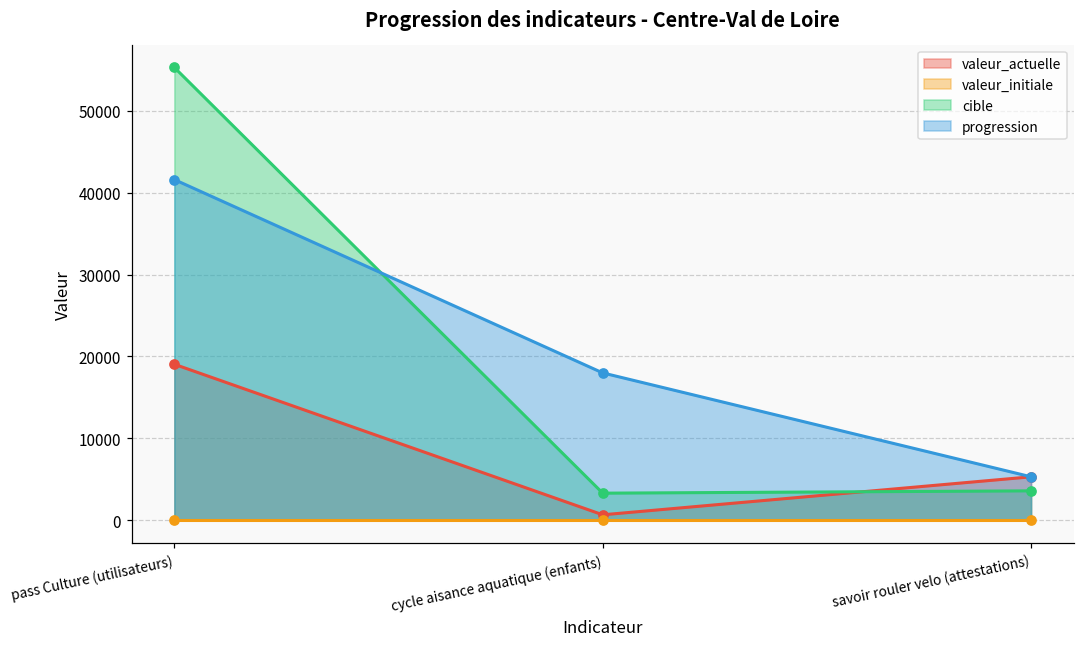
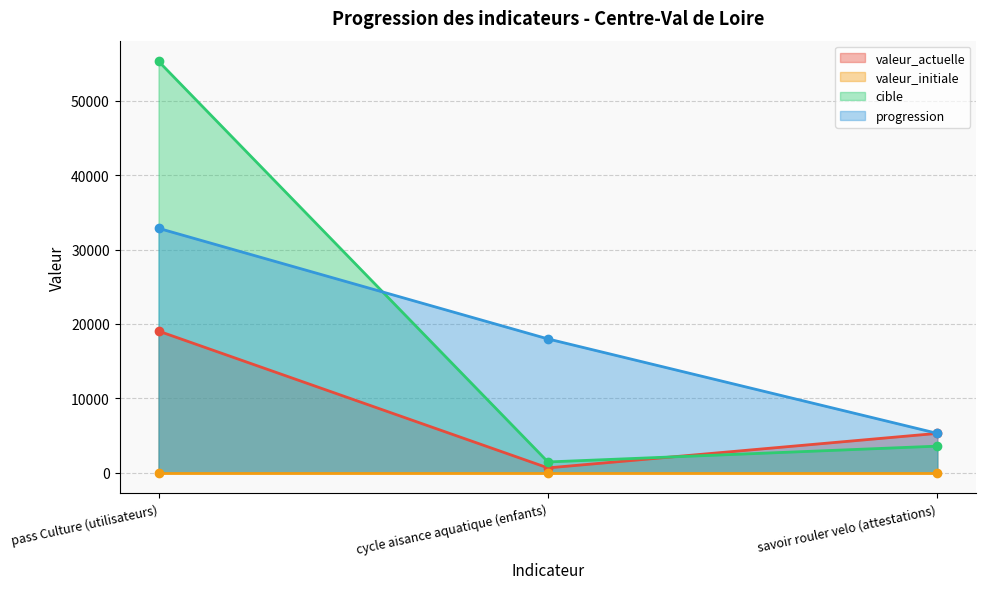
  {
    "cible": {
      "pass Culture (utilisateurs)": 55000,
-     "cycle aisance aquatique (enfants)": 3000,
+     "cycle aisance aquatique (enfants)": 1000,
      "savoir rouler velo (attestations)": 4000
    },
    "progression": {
-     "pass Culture (utilisateurs)": 42000,
+     "pass Culture (utilisateurs)": 33000,
      "cycle aisance aquatique (enfants)": 18000
    }
  }
